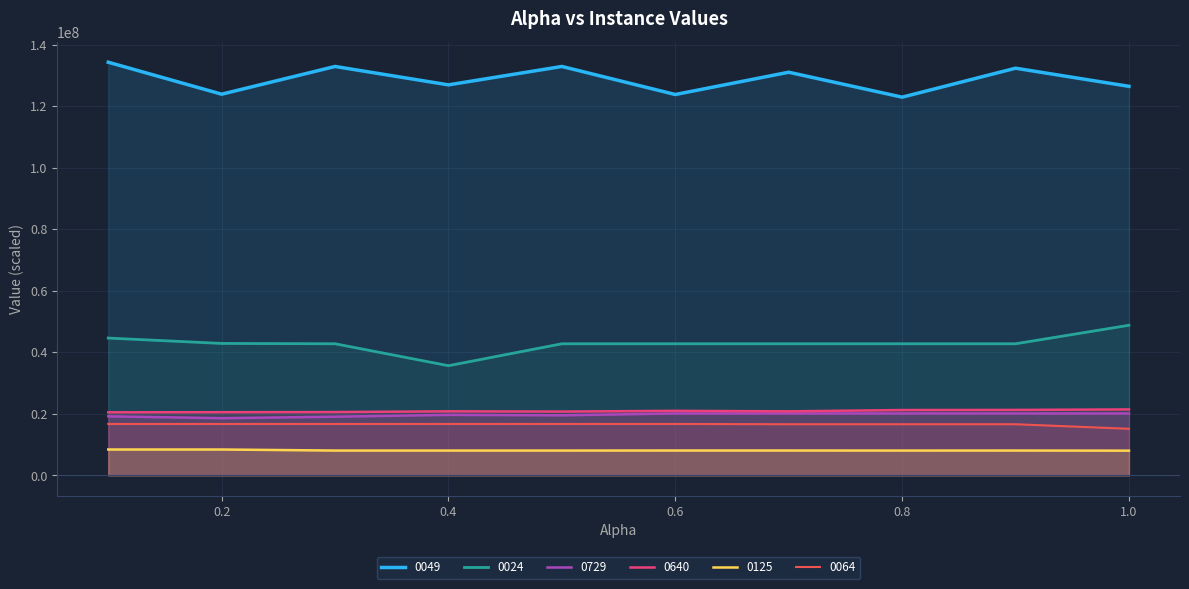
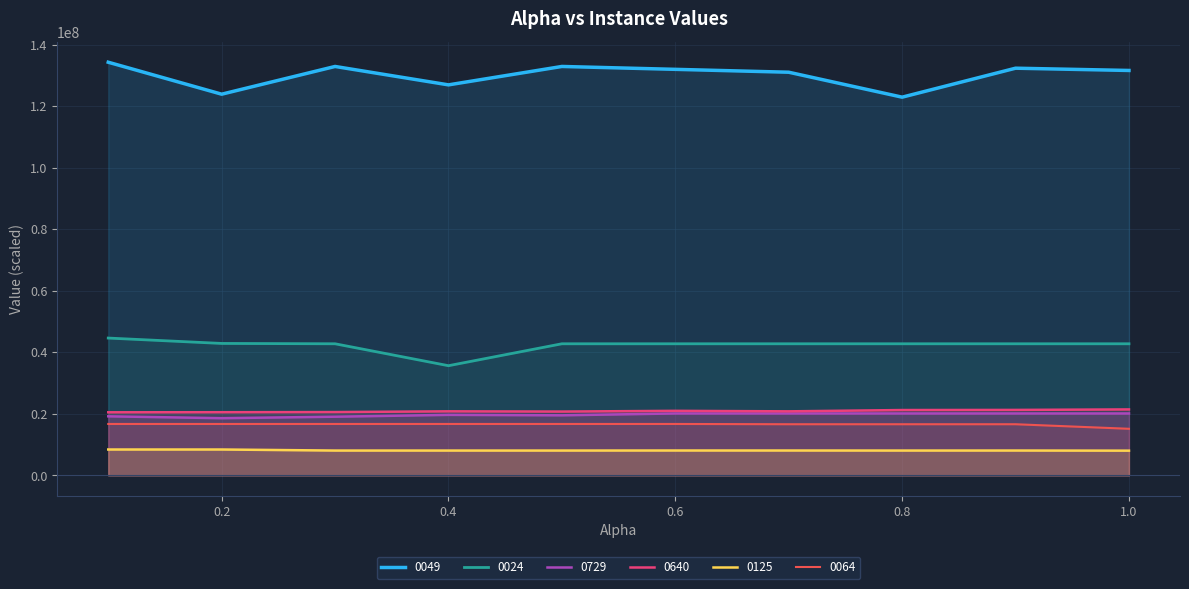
  {
    "0049": {
      "0.2": 124000000,
      "0.4": 127000000,
-     "0.6": 124000000,
+     "0.6": 132000000,
      "0.8": 123000000,
-     "1.0": 126000000
+     "1.0": 132000000
    },
    "0024": {
      "0.2": 43000000,
      "0.4": 36000000,
      "0.6": 43000000,
      "0.8": 43000000,
-     "1.0": 49000000
+     "1.0": 43000000
    },
    "0729": {
      "0.2": 19000000,
      "0.4": 20000000,
      "0.6": 20000000,
      "0.8": 20000000,
      "1.0": 20000000
    },
    "0125": {
      "0.2": 8000000,
      "0.4": 8000000,
      "0.6": 8000000,
      "0.8": 8000000,
      "1.0": 8000000
    }
  }
